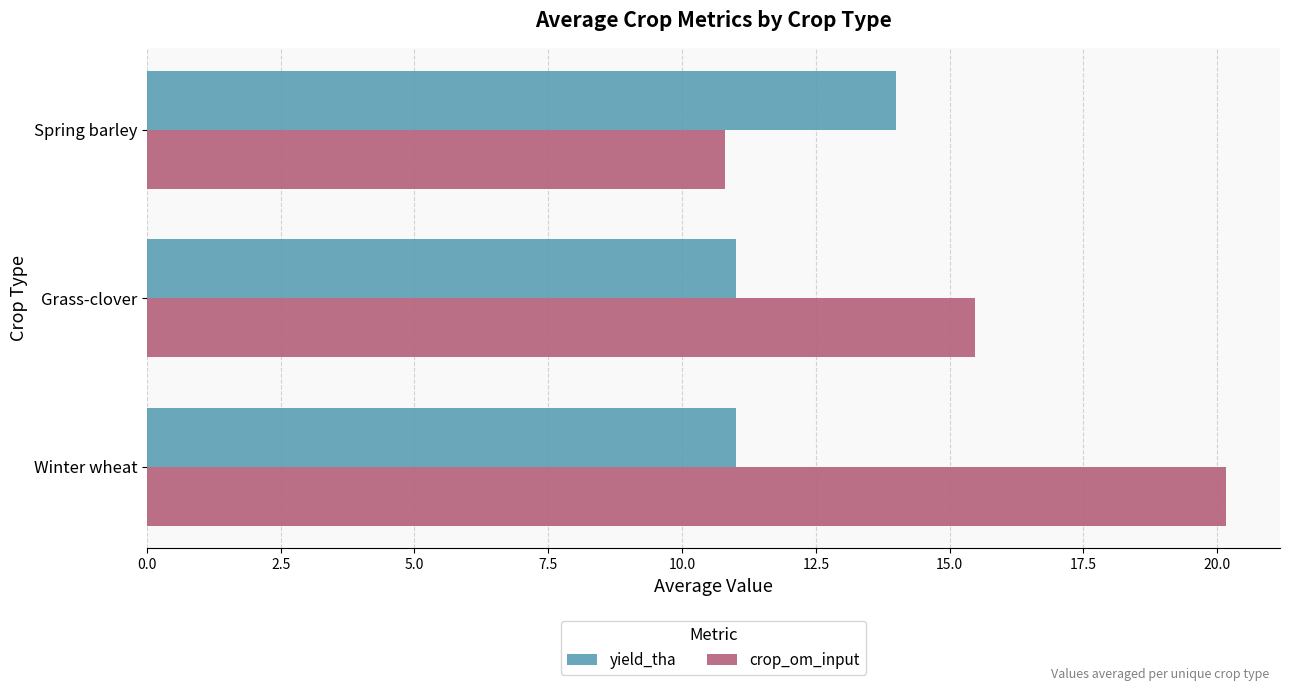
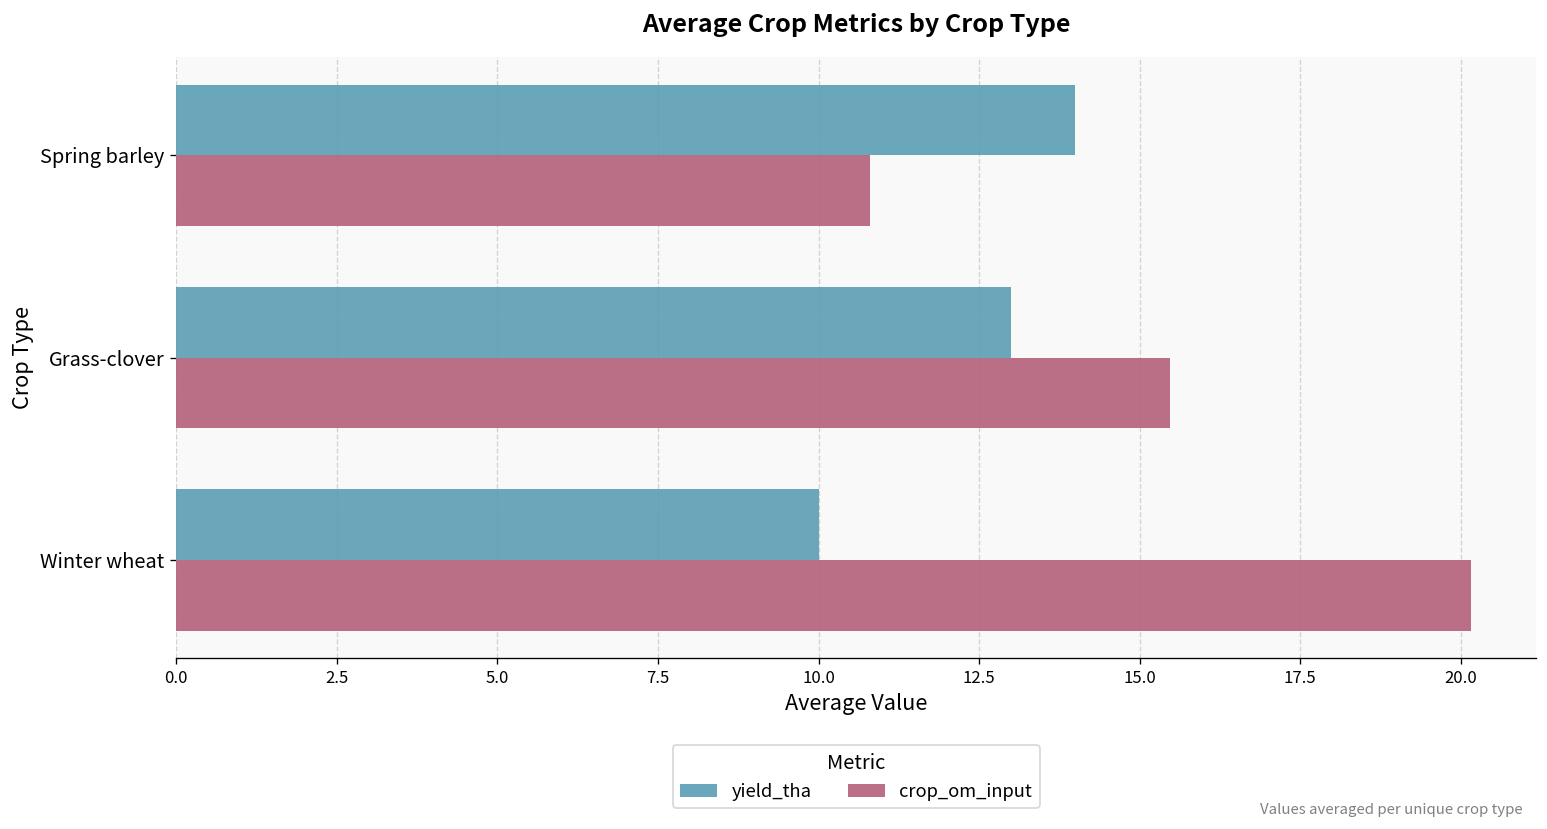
  {
    "yield_tha": {
      "Spring barley": 14,
-     "Grass-clover": 11,
-     "Winter wheat": 11
+     "Grass-clover": 13,
+     "Winter wheat": 10
    },
    "crop_om_input": {
      "Spring barley": 10.8,
      "Grass-clover": 15.5,
      "Winter wheat": 20.2
    }
  }
